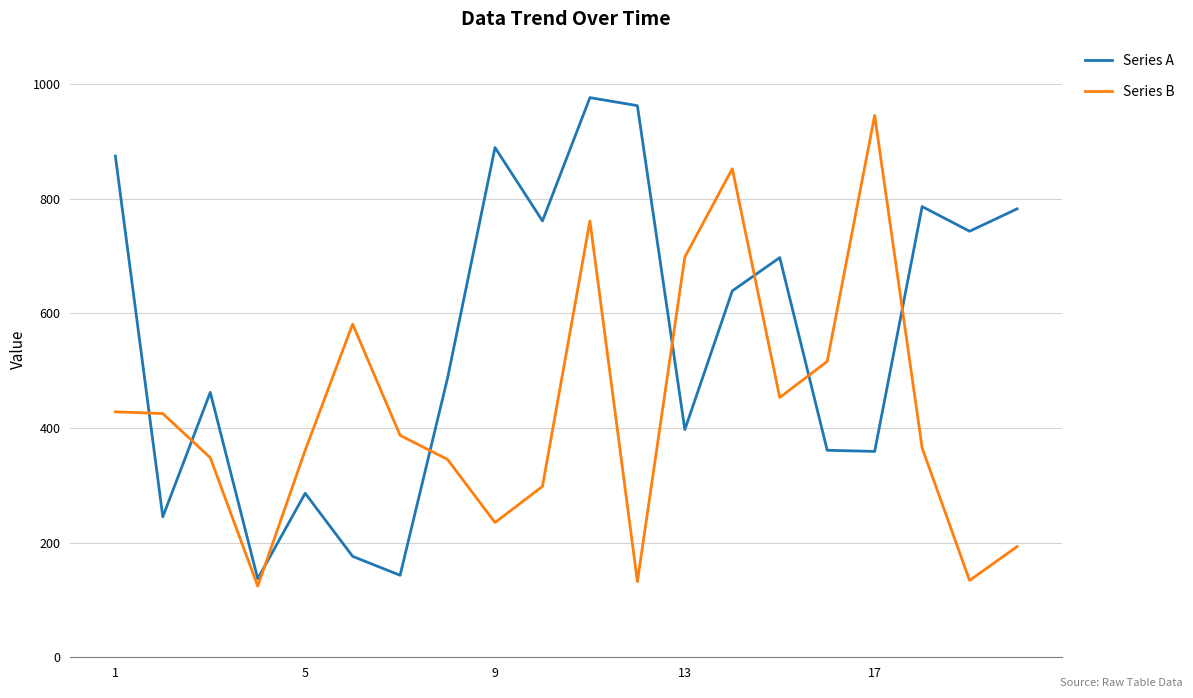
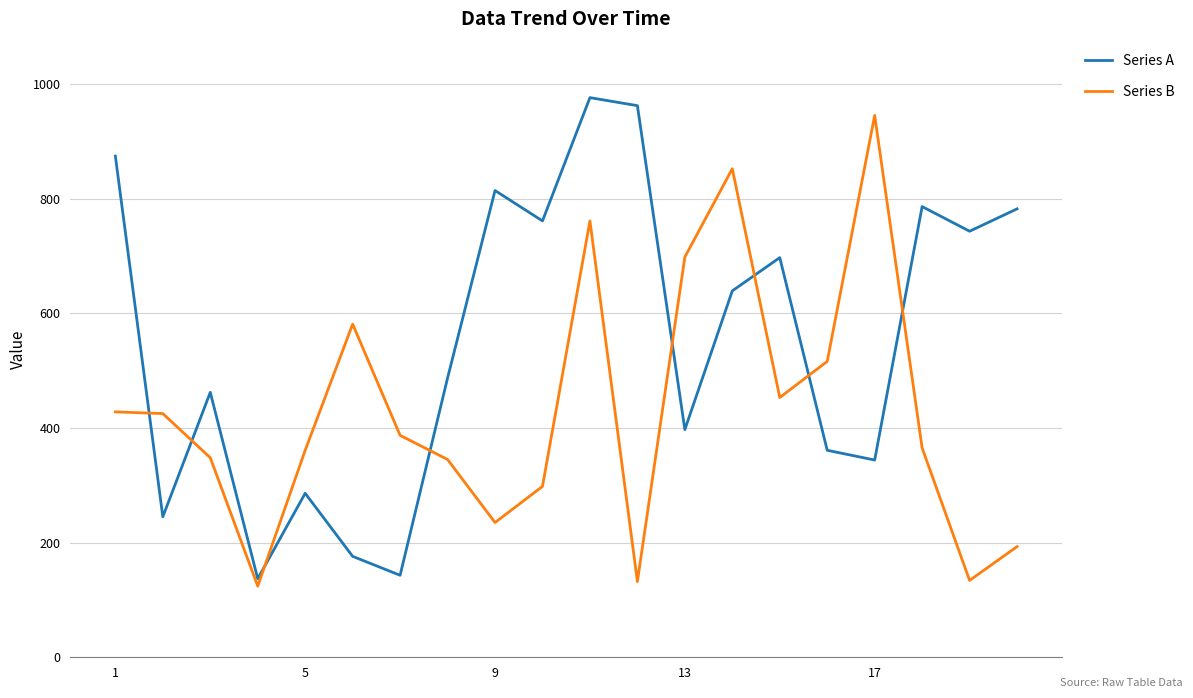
  {
    "Series A": {
      "1": 870,
      "5": 290,
-     "9": 890,
+     "9": 810,
      "13": 400,
-     "17": 360
+     "17": 340
    },
    "Series B": {
      "1": 430,
      "5": 360,
      "9": 240,
      "13": 700,
      "17": 950
    }
  }
